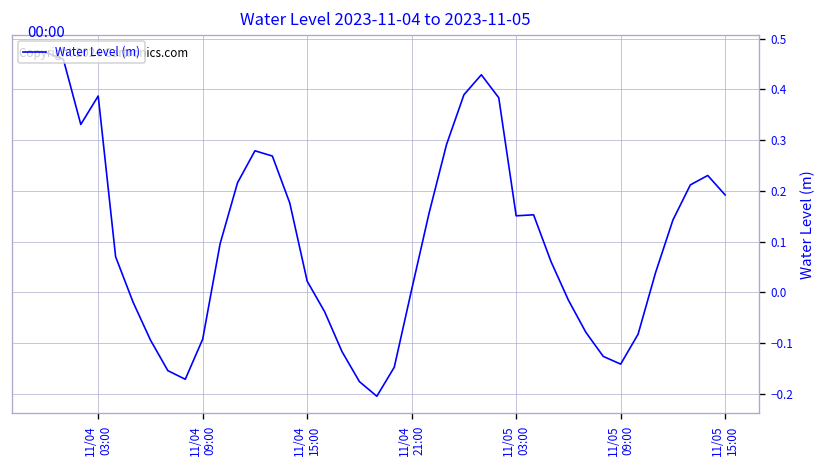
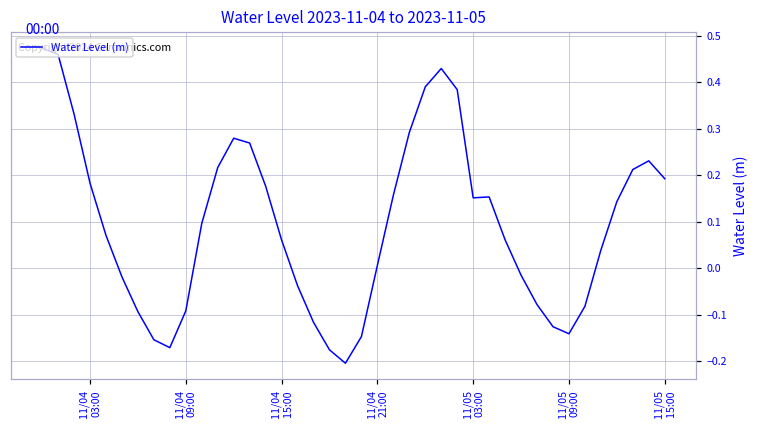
  {
-   "11/04 03:00": 0.39,
+   "11/04 03:00": 0.18,
    "11/04 09:00": -0.09,
-   "11/04 15:00": 0.02,
+   "11/04 15:00": 0.06,
    "11/04 21:00": 0.01,
    "11/05 03:00": 0.15,
    "11/05 09:00": -0.14,
    "11/05 15:00": 0.19
  }
